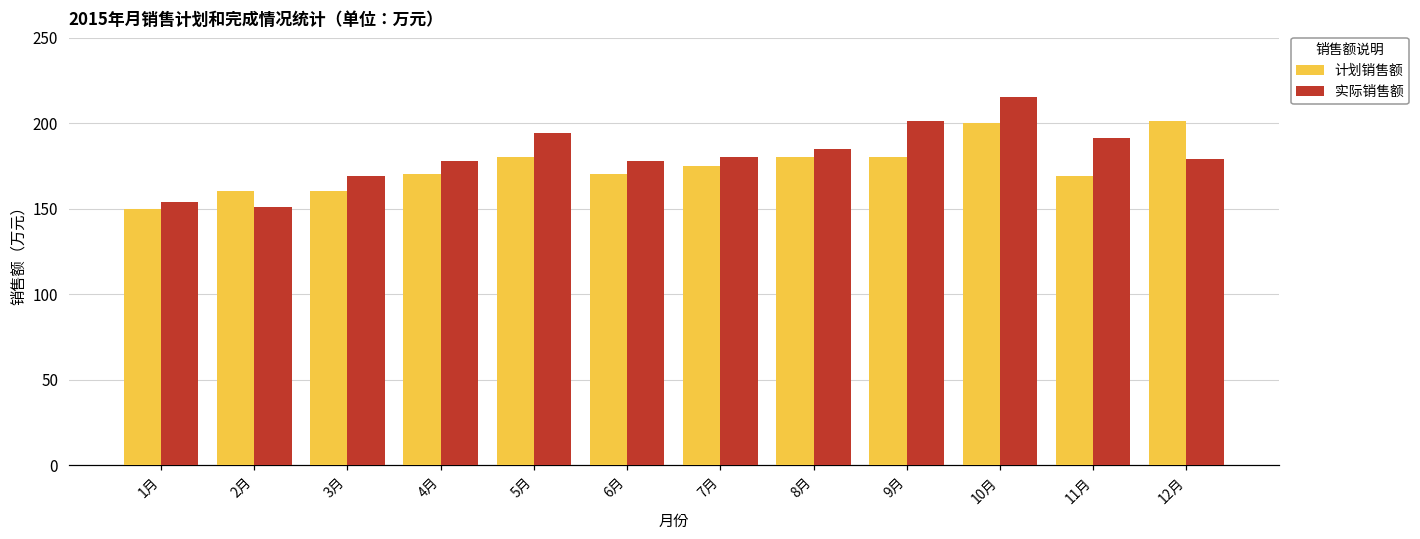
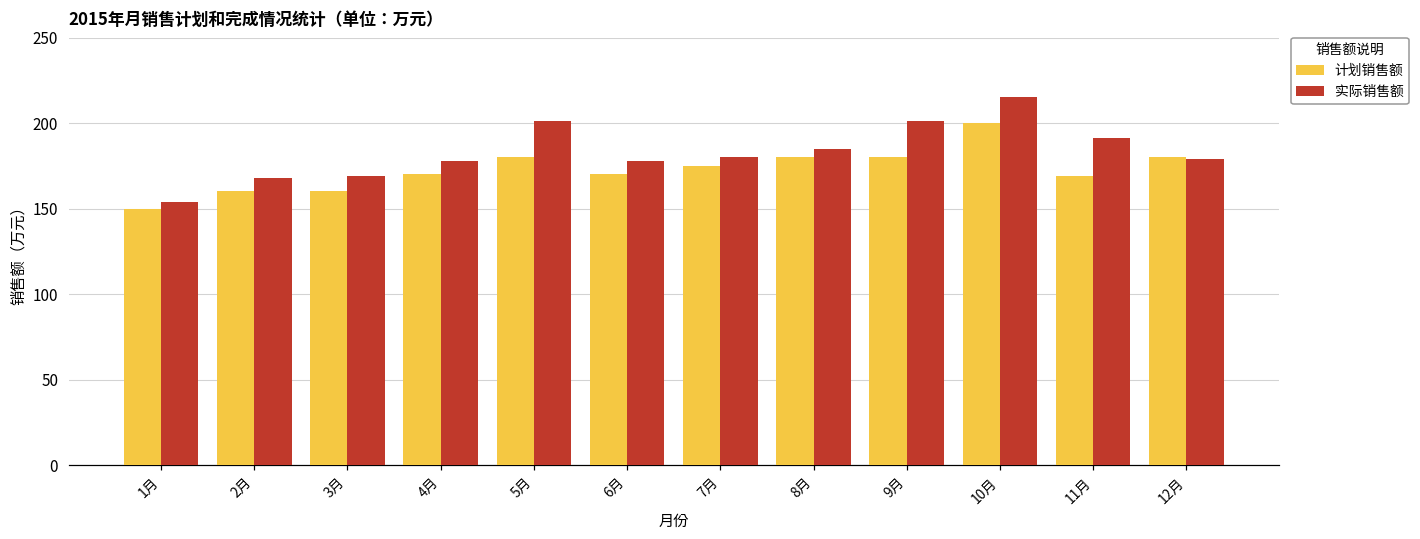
  {
    "计划销售额": {
      "1月": 150,
      "2月": 160,
      "3月": 160,
      "4月": 170,
      "5月": 180,
      "6月": 170,
      "7月": 175,
      "8月": 180,
      "9月": 180,
      "10月": 200,
      "11月": 169,
-     "12月": 201
+     "12月": 180
    },
    "实际销售额": {
      "1月": 154,
-     "2月": 151,
+     "2月": 168,
      "3月": 169,
      "4月": 178,
-     "5月": 194,
+     "5月": 201,
      "6月": 178,
      "7月": 180,
      "8月": 185,
      "9月": 201,
      "10月": 215,
      "11月": 191,
      "12月": 179
    }
  }
